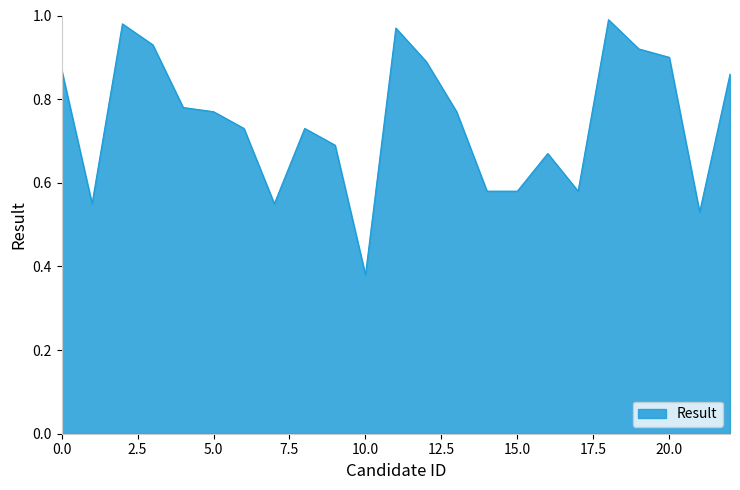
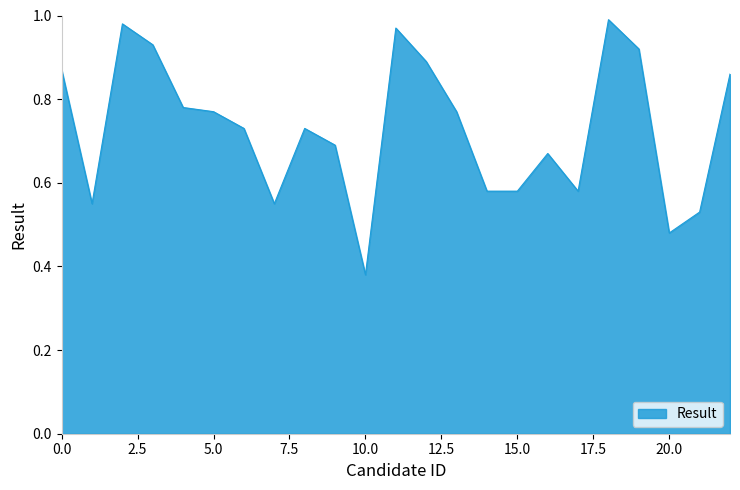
  {
    "0.0": 0.87,
    "5.0": 0.77,
    "10.0": 0.38,
    "15.0": 0.58,
-   "20.0": 0.90
+   "20.0": 0.48
  }
